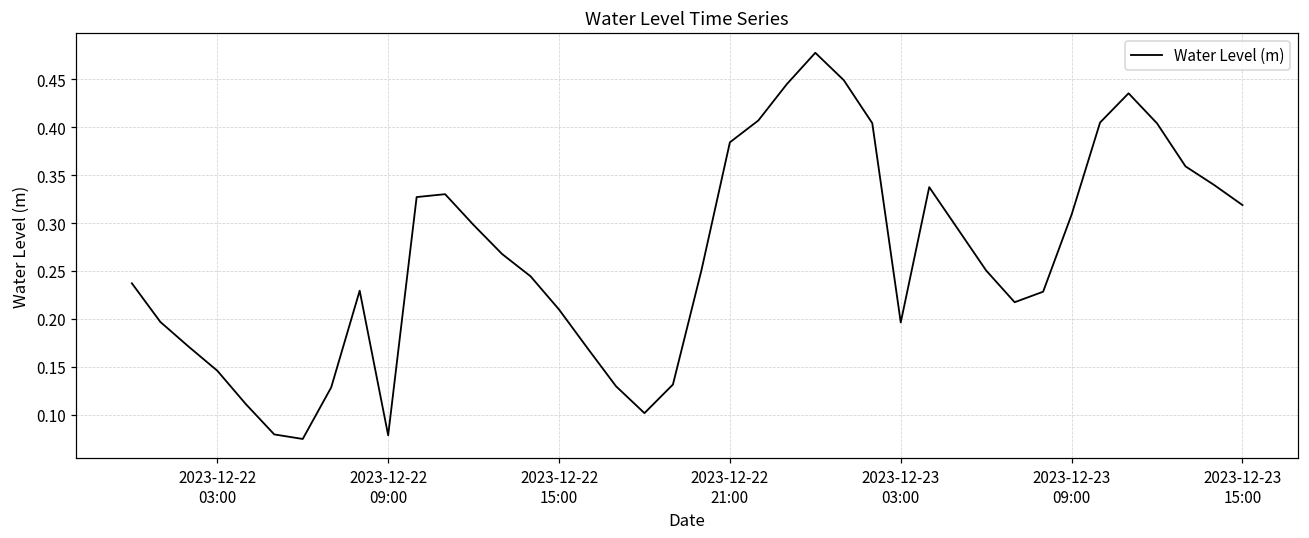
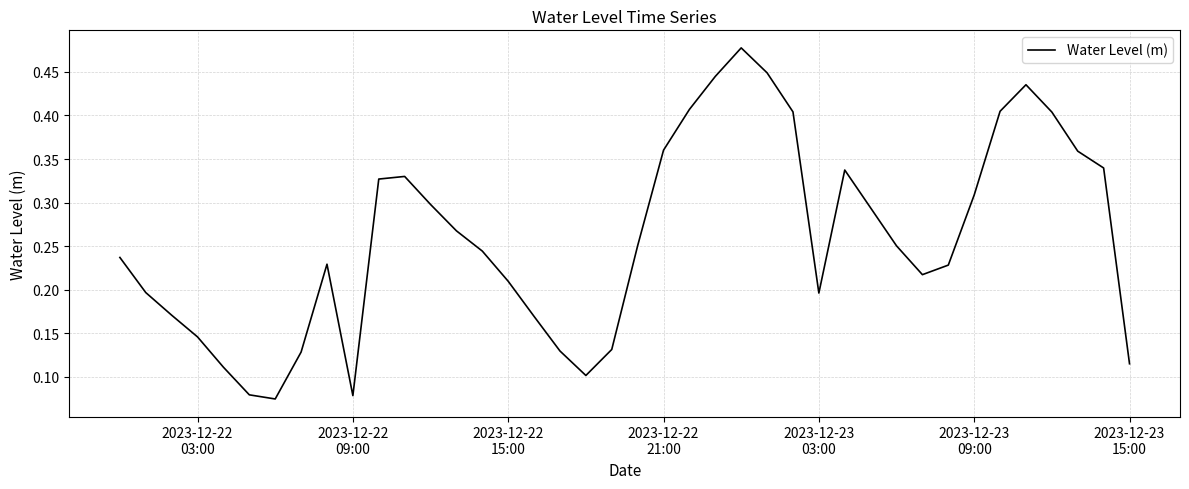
  {
    "2023-12-22 03:00": 0.15,
    "2023-12-22 09:00": 0.08,
    "2023-12-22 15:00": 0.21,
-   "2023-12-22 21:00": 0.38,
+   "2023-12-22 21:00": 0.36,
    "2023-12-23 03:00": 0.20,
    "2023-12-23 09:00": 0.31,
-   "2023-12-23 15:00": 0.32
+   "2023-12-23 15:00": 0.12
  }
